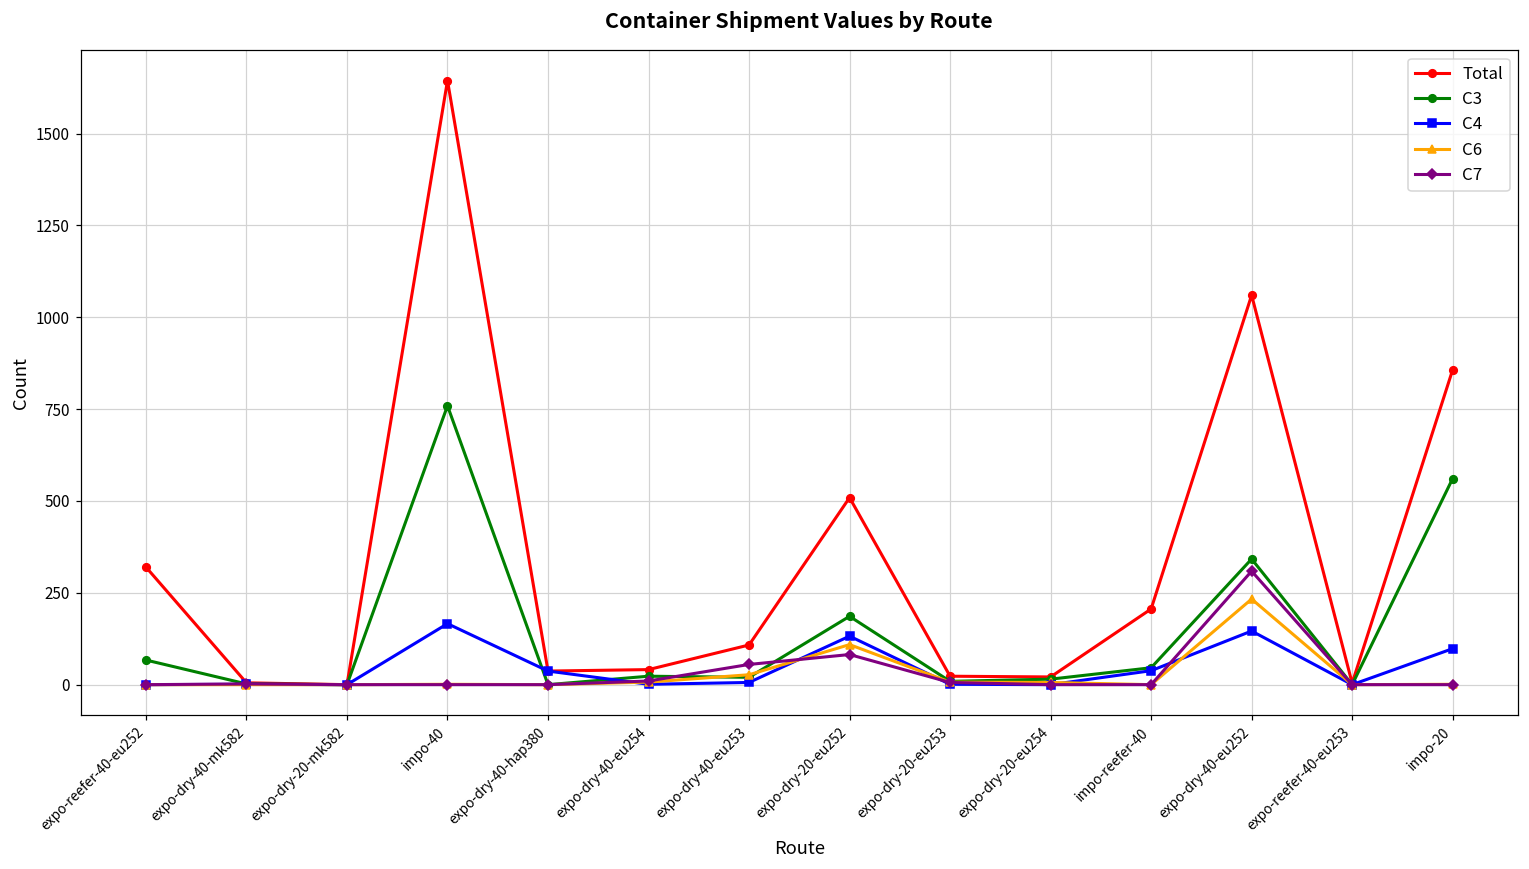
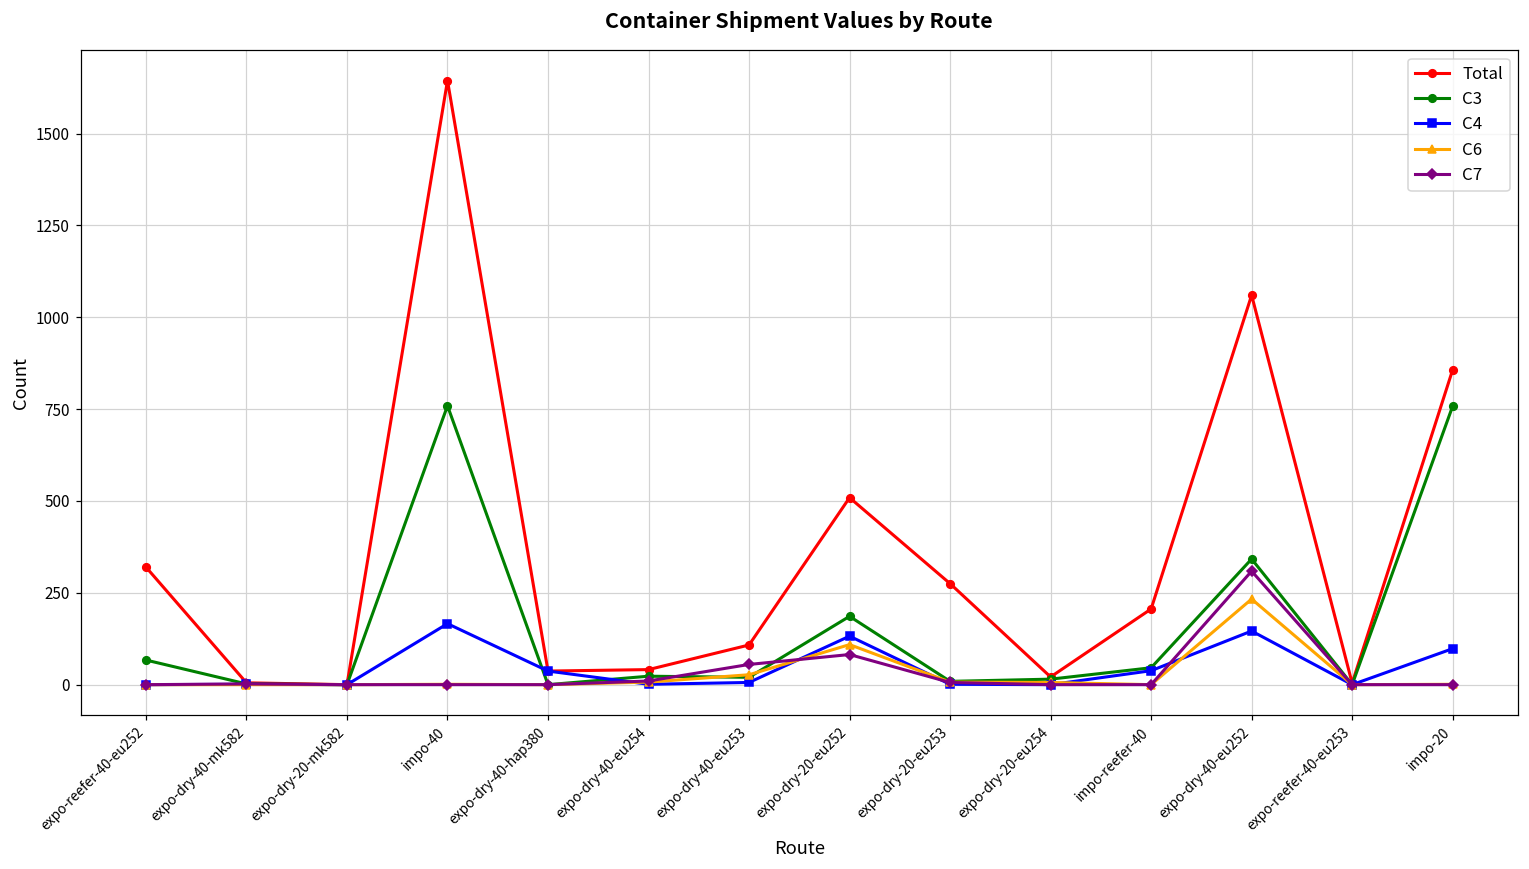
  {
    "Total": {
      "expo-reefer-40-eu252": 320,
      "impo-40": 1640,
      "expo-dry-40-eu254": 40,
      "expo-dry-40-eu253": 110,
      "expo-dry-20-eu252": 510,
-     "expo-dry-20-eu253": 20,
+     "expo-dry-20-eu253": 280,
      "impo-reefer-40": 210,
      "expo-dry-40-eu252": 1060,
      "impo-20": 860
    },
    "C3": {
      "expo-reefer-40-eu252": 70,
      "impo-40": 760,
      "expo-dry-40-eu254": 20,
      "expo-dry-20-eu252": 190,
      "impo-reefer-40": 50,
      "expo-dry-40-eu252": 340,
-     "impo-20": 560
+     "impo-20": 760
    },
    "C4": {
      "impo-40": 170,
      "expo-dry-40-eu253": 10,
      "expo-dry-20-eu252": 130,
      "impo-reefer-40": 40,
      "expo-dry-40-eu252": 150,
      "impo-20": 100
    },
    "C6": {
      "expo-dry-20-eu252": 110,
      "expo-dry-40-eu252": 230
    },
    "C7": {
      "expo-dry-40-eu253": 60,
      "expo-dry-20-eu252": 80,
      "expo-dry-40-eu252": 310
    }
  }
